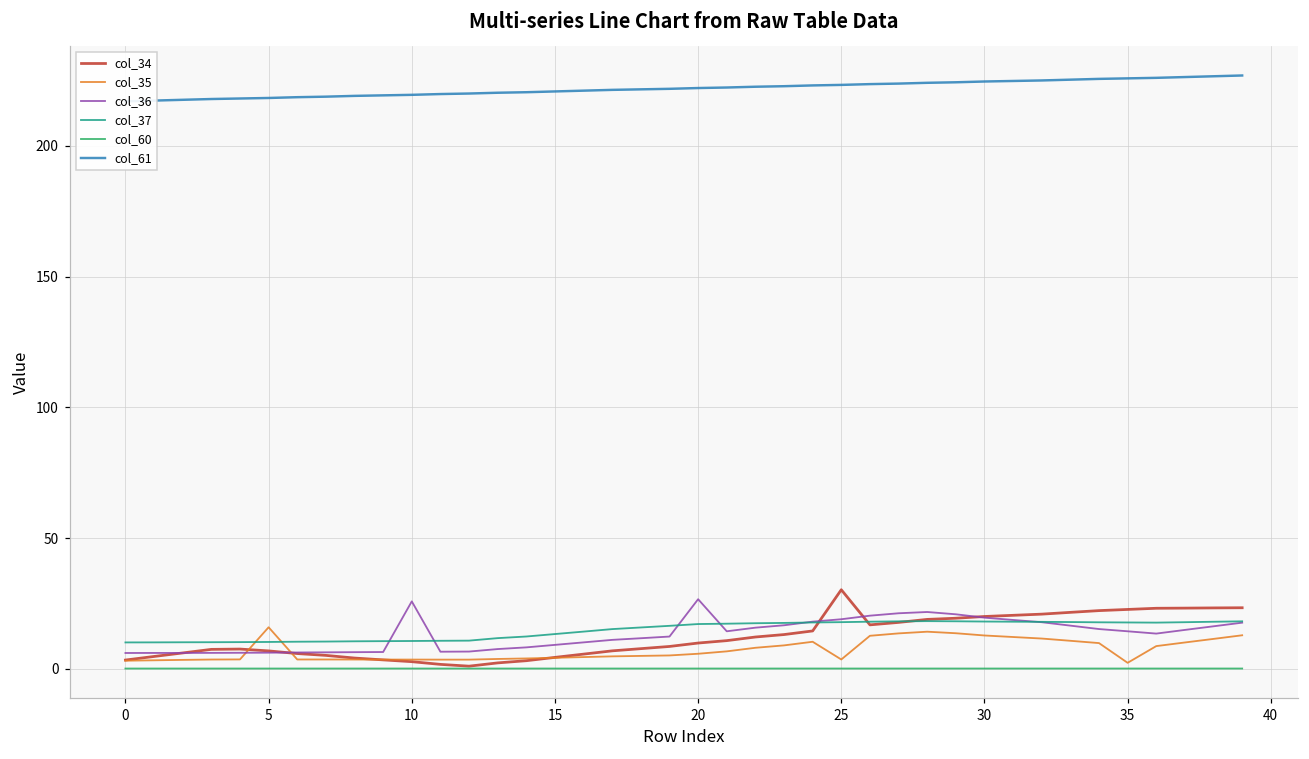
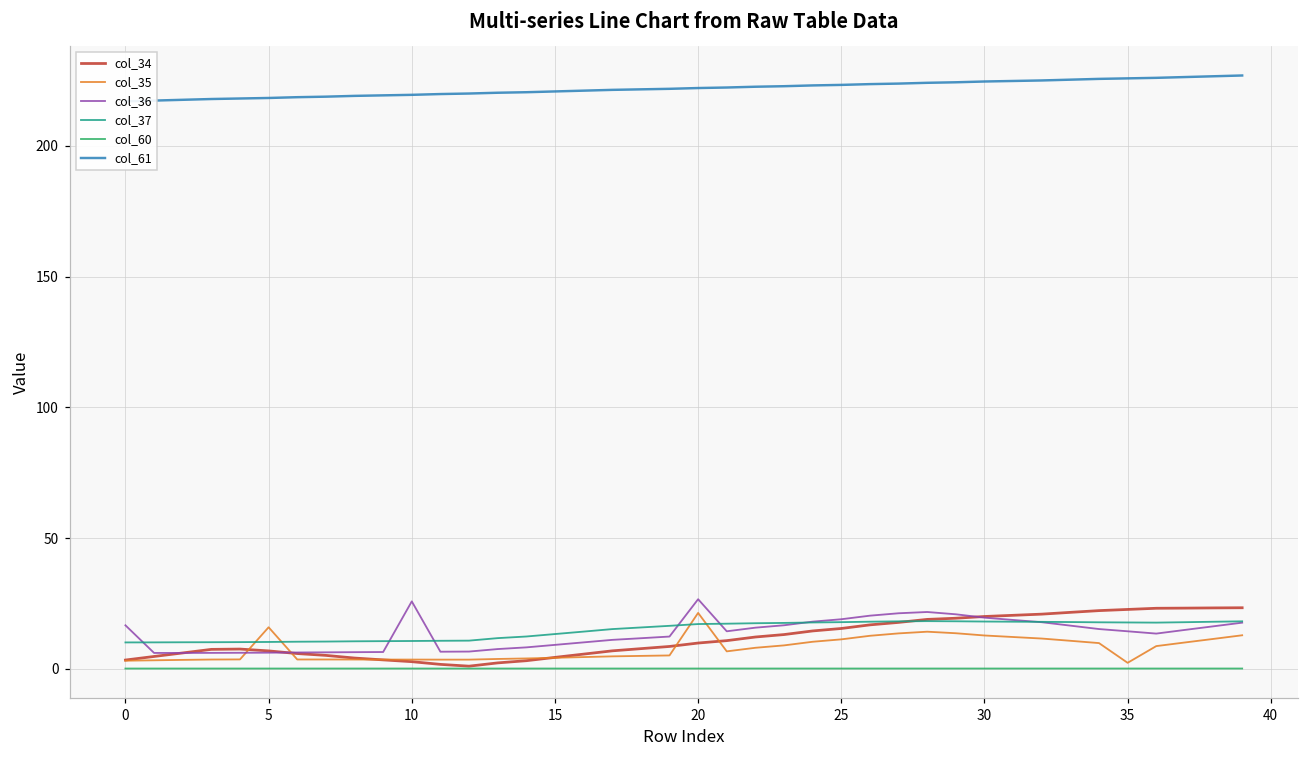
  {
    "col_34": {
      "20": 10,
-     "25": 30,
+     "25": 15,
      "35": 23
    },
    "col_35": {
      "5": 16,
-     "20": 6,
-     "25": 4,
+     "20": 21,
+     "25": 11,
      "30": 13,
      "35": 2
    },
    "col_36": {
-     "0": 6,
+     "0": 17,
      "10": 26,
      "15": 9,
      "20": 27,
      "25": 19,
      "35": 14
    },
    "col_61": {
      "5": 218,
      "10": 220,
      "15": 221,
      "20": 222,
      "25": 223,
      "30": 225,
      "35": 226
    }
  }
